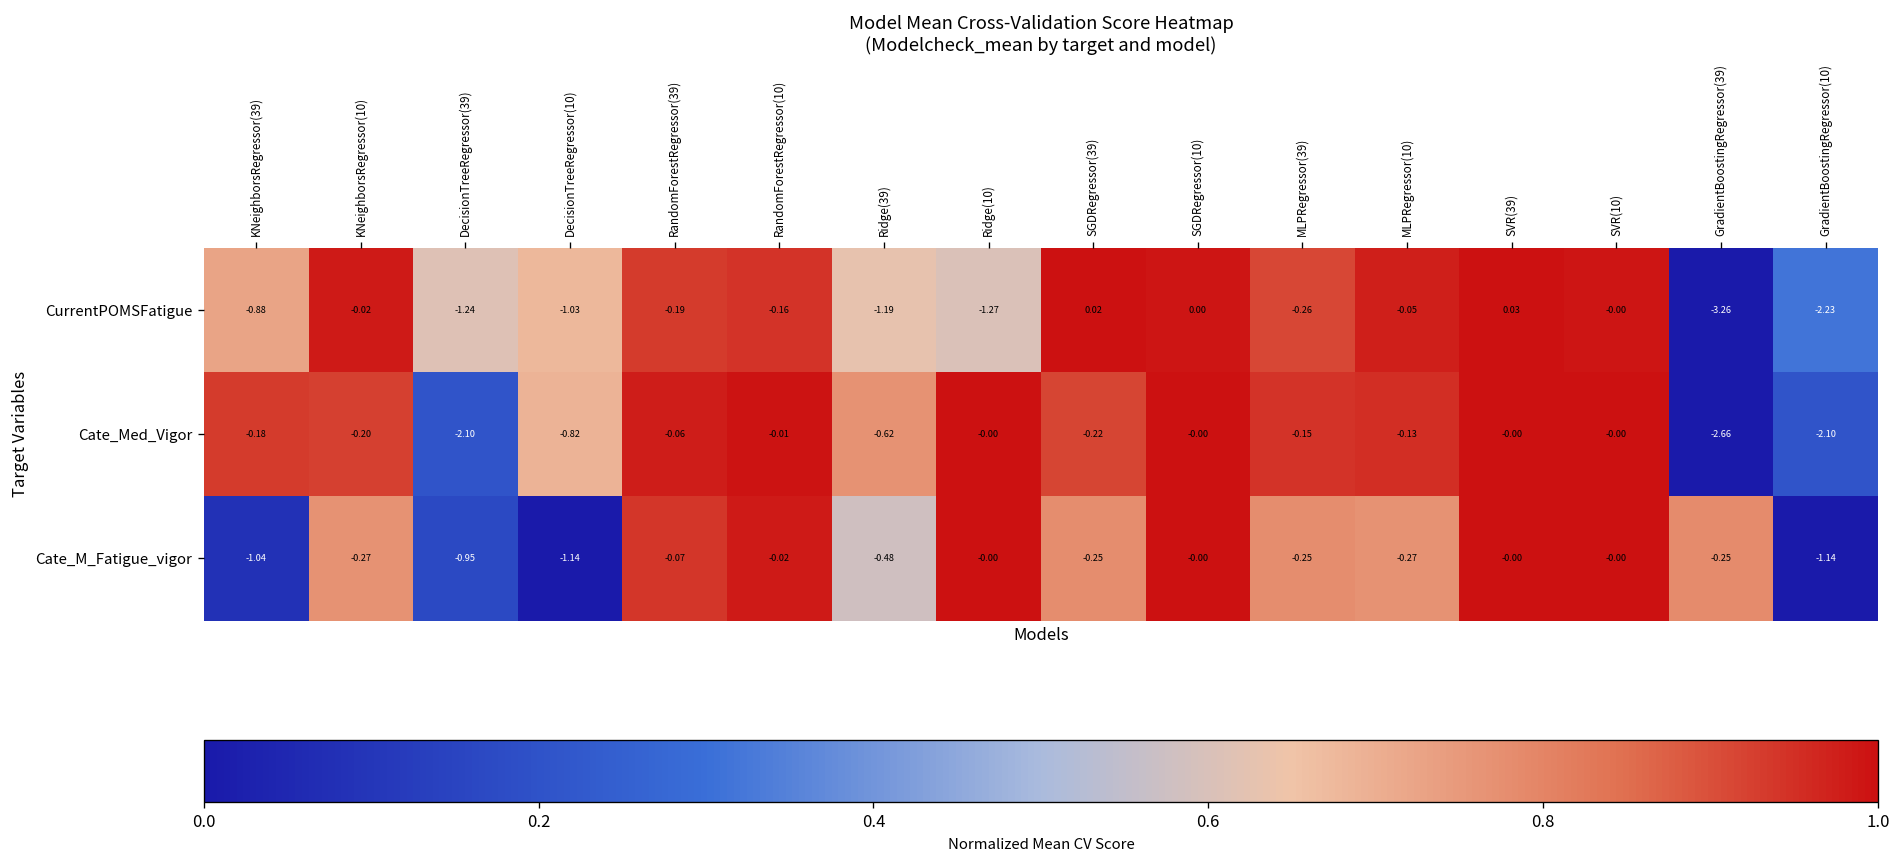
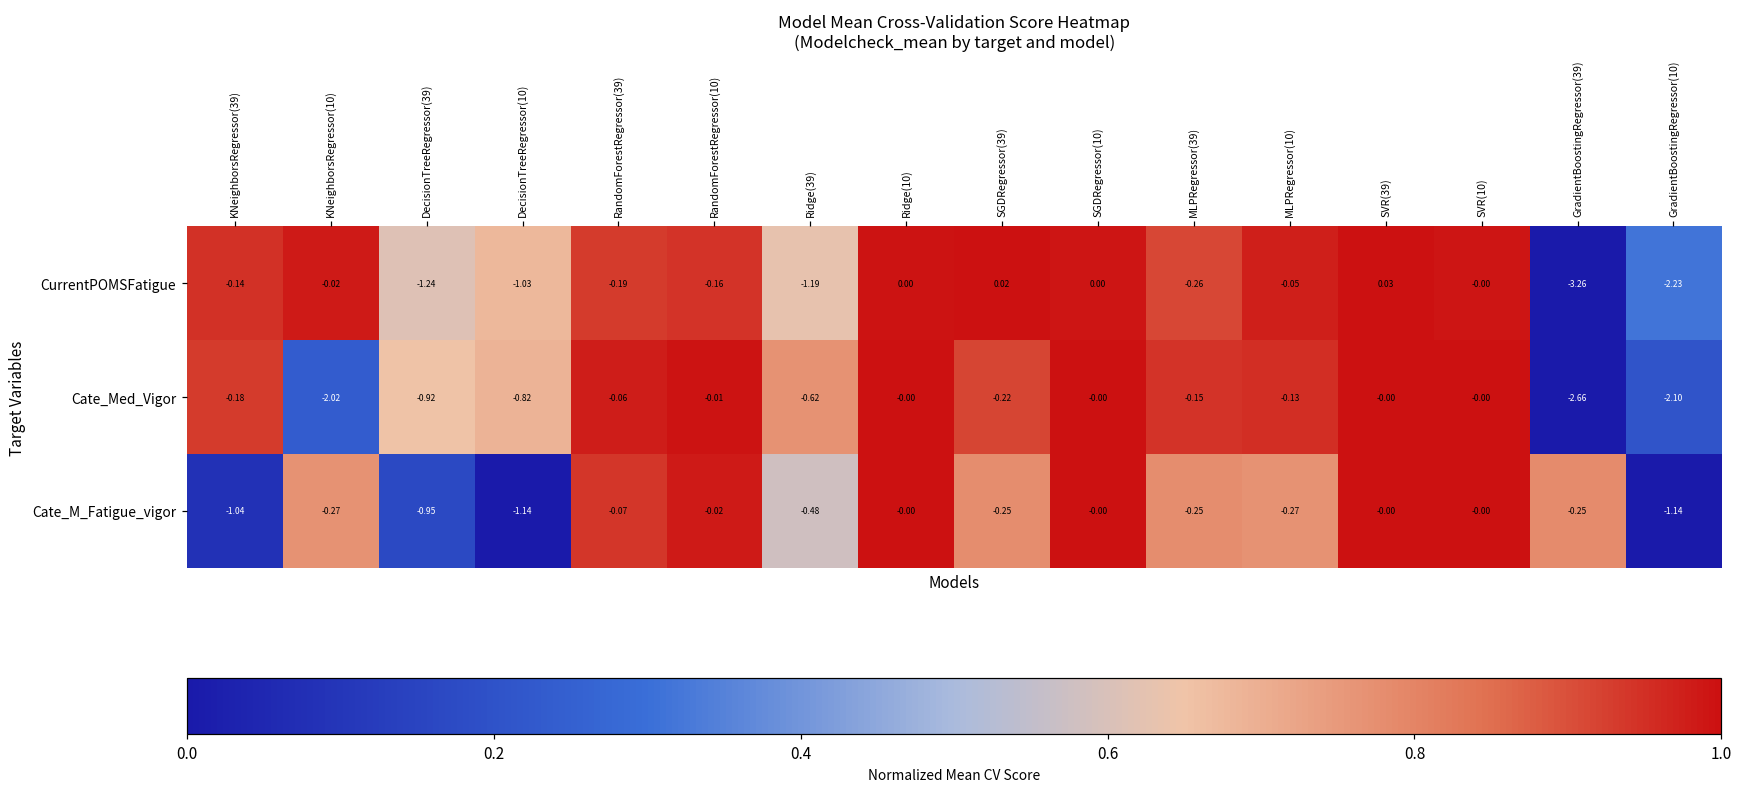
  {
    "CurrentPOMSFatigue": {
-     "KNeighborsRegressor(39)": -0.88,
+     "KNeighborsRegressor(39)": -0.14,
      "KNeighborsRegressor(10)": -0.02,
      "DecisionTreeRegressor(39)": -1.24,
      "DecisionTreeRegressor(10)": -1.03,
      "RandomForestRegressor(39)": -0.19,
      "RandomForestRegressor(10)": -0.16,
      "Ridge(39)": -1.19,
-     "Ridge(10)": -1.27,
+     "Ridge(10)": 0.00,
      "SGDRegressor(39)": 0.02,
      "SGDRegressor(10)": 0.00,
      "MLPRegressor(39)": -0.26,
      "MLPRegressor(10)": -0.05,
      "SVR(39)": 0.03,
      "SVR(10)": -0.00,
      "GradientBoostingRegressor(39)": -3.26,
      "GradientBoostingRegressor(10)": -2.23
    },
    "Cate_Med_Vigor": {
      "KNeighborsRegressor(39)": -0.18,
-     "KNeighborsRegressor(10)": -0.20,
-     "DecisionTreeRegressor(39)": -2.10,
+     "KNeighborsRegressor(10)": -2.02,
+     "DecisionTreeRegressor(39)": -0.92,
      "DecisionTreeRegressor(10)": -0.82,
      "RandomForestRegressor(39)": -0.06,
      "RandomForestRegressor(10)": -0.01,
      "Ridge(39)": -0.62,
      "Ridge(10)": -0.00,
      "SGDRegressor(39)": -0.22,
      "SGDRegressor(10)": -0.00,
      "MLPRegressor(39)": -0.15,
      "MLPRegressor(10)": -0.13,
      "SVR(39)": -0.00,
      "SVR(10)": -0.00,
      "GradientBoostingRegressor(39)": -2.66,
      "GradientBoostingRegressor(10)": -2.10
    },
    "Cate_M_Fatigue_vigor": {
      "KNeighborsRegressor(39)": -1.04,
      "KNeighborsRegressor(10)": -0.27,
      "DecisionTreeRegressor(39)": -0.95,
      "DecisionTreeRegressor(10)": -1.14,
      "RandomForestRegressor(39)": -0.07,
      "RandomForestRegressor(10)": -0.02,
      "Ridge(39)": -0.48,
      "Ridge(10)": -0.00,
      "SGDRegressor(39)": -0.25,
      "SGDRegressor(10)": -0.00,
      "MLPRegressor(39)": -0.25,
      "MLPRegressor(10)": -0.27,
      "SVR(39)": -0.00,
      "SVR(10)": -0.00,
      "GradientBoostingRegressor(39)": -0.25,
      "GradientBoostingRegressor(10)": -1.14
    }
  }
